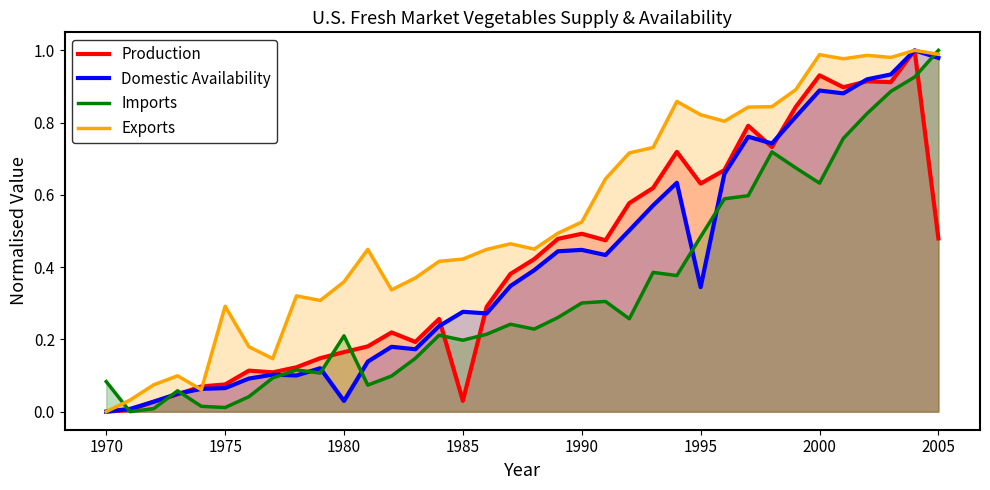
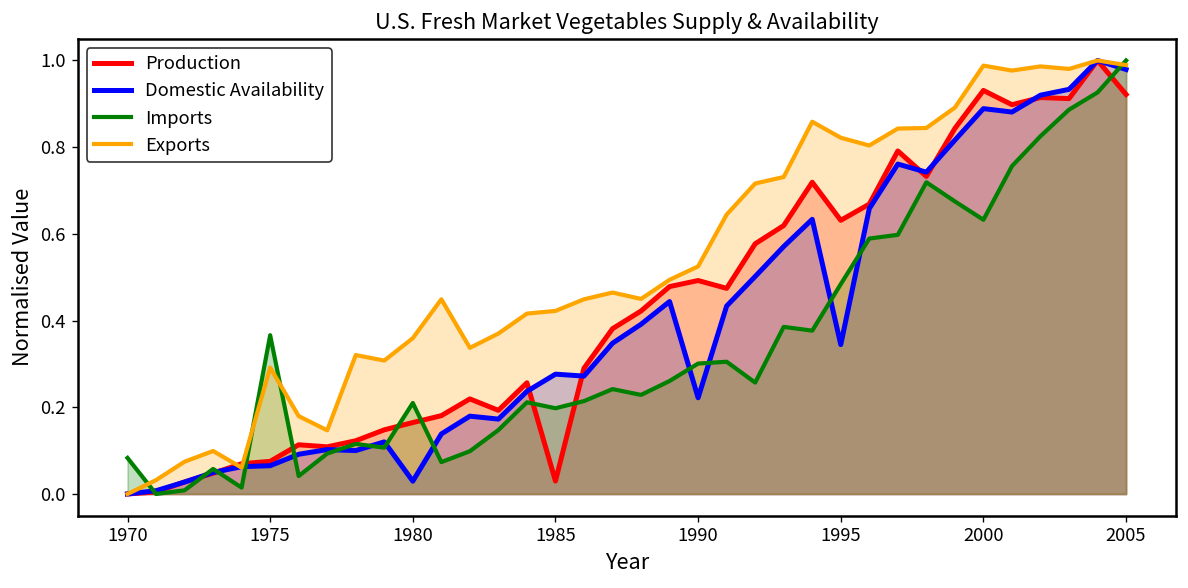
  {
    "Production": {
      "1975": 0.08,
      "1980": 0.16,
      "1985": 0.03,
      "1990": 0.49,
      "1995": 0.63,
      "2000": 0.93,
-     "2005": 0.48
+     "2005": 0.92
    },
    "Domestic Availability": {
      "1975": 0.07,
      "1980": 0.03,
      "1985": 0.28,
-     "1990": 0.45,
+     "1990": 0.22,
      "1995": 0.34,
      "2000": 0.89,
      "2005": 0.98
    },
    "Imports": {
      "1970": 0.08,
-     "1975": 0.01,
+     "1975": 0.37,
      "1980": 0.21,
      "1985": 0.20,
      "1990": 0.30,
      "1995": 0.48,
      "2000": 0.63,
      "2005": 1.00
    },
    "Exports": {
      "1975": 0.29,
      "1980": 0.36,
      "1985": 0.42,
      "1990": 0.52,
      "1995": 0.82,
      "2000": 0.99,
      "2005": 0.99
    }
  }
